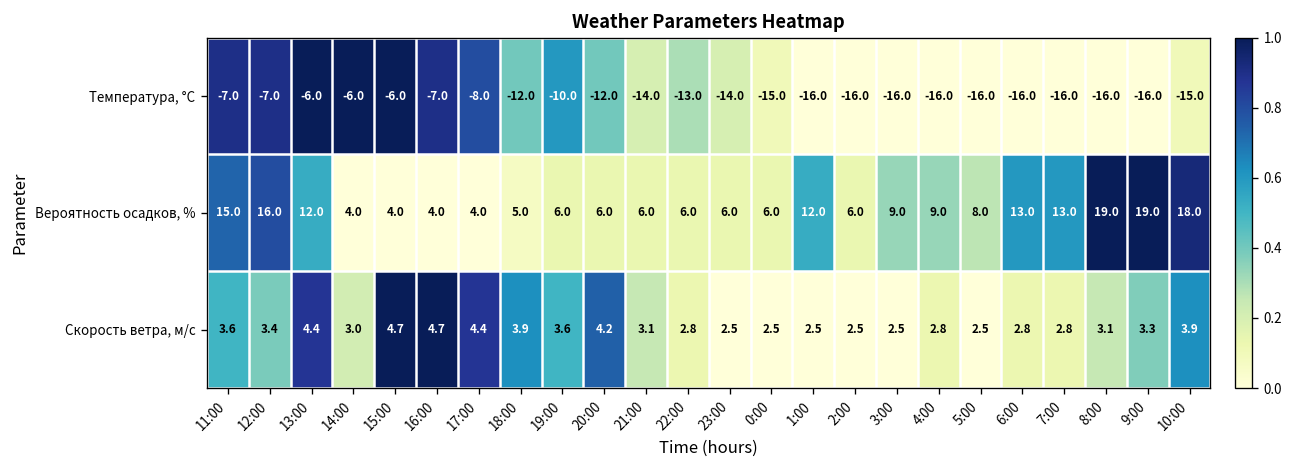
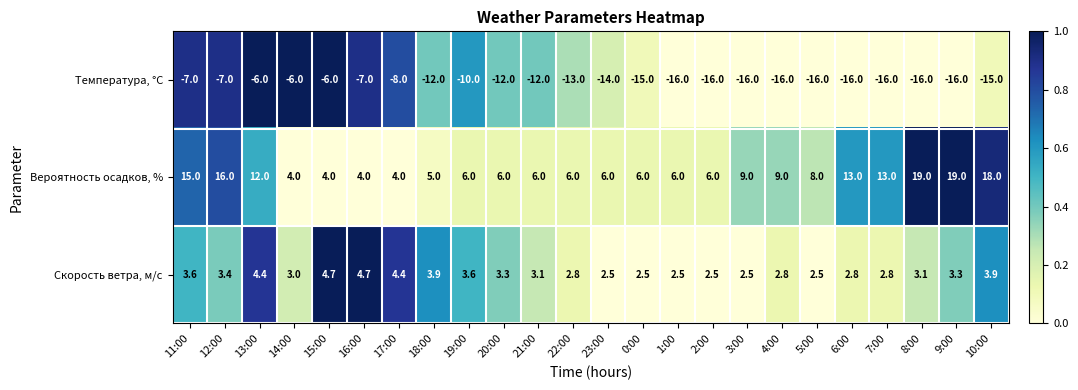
  {
    "Температура, °C": {
      "11:00": -7.0,
      "12:00": -7.0,
      "13:00": -6.0,
      "14:00": -6.0,
      "15:00": -6.0,
      "16:00": -7.0,
      "17:00": -8.0,
      "18:00": -12.0,
      "19:00": -10.0,
      "20:00": -12.0,
-     "21:00": -14.0,
+     "21:00": -12.0,
      "22:00": -13.0,
      "23:00": -14.0,
      "0:00": -15.0,
      "1:00": -16.0,
      "2:00": -16.0,
      "3:00": -16.0,
      "4:00": -16.0,
      "5:00": -16.0,
      "6:00": -16.0,
      "7:00": -16.0,
      "8:00": -16.0,
      "9:00": -16.0,
      "10:00": -15.0
    },
    "Вероятность осадков, %": {
      "11:00": 15.0,
      "12:00": 16.0,
      "13:00": 12.0,
      "14:00": 4.0,
      "15:00": 4.0,
      "16:00": 4.0,
      "17:00": 4.0,
      "18:00": 5.0,
      "19:00": 6.0,
      "20:00": 6.0,
      "21:00": 6.0,
      "22:00": 6.0,
      "23:00": 6.0,
      "0:00": 6.0,
-     "1:00": 12.0,
+     "1:00": 6.0,
      "2:00": 6.0,
      "3:00": 9.0,
      "4:00": 9.0,
      "5:00": 8.0,
      "6:00": 13.0,
      "7:00": 13.0,
      "8:00": 19.0,
      "9:00": 19.0,
      "10:00": 18.0
    },
    "Скорость ветра, м/c": {
      "11:00": 3.6,
      "12:00": 3.4,
      "13:00": 4.4,
      "14:00": 3.0,
      "15:00": 4.7,
      "16:00": 4.7,
      "17:00": 4.4,
      "18:00": 3.9,
      "19:00": 3.6,
-     "20:00": 4.2,
+     "20:00": 3.3,
      "21:00": 3.1,
      "22:00": 2.8,
      "23:00": 2.5,
      "0:00": 2.5,
      "1:00": 2.5,
      "2:00": 2.5,
      "3:00": 2.5,
      "4:00": 2.8,
      "5:00": 2.5,
      "6:00": 2.8,
      "7:00": 2.8,
      "8:00": 3.1,
      "9:00": 3.3,
      "10:00": 3.9
    }
  }
